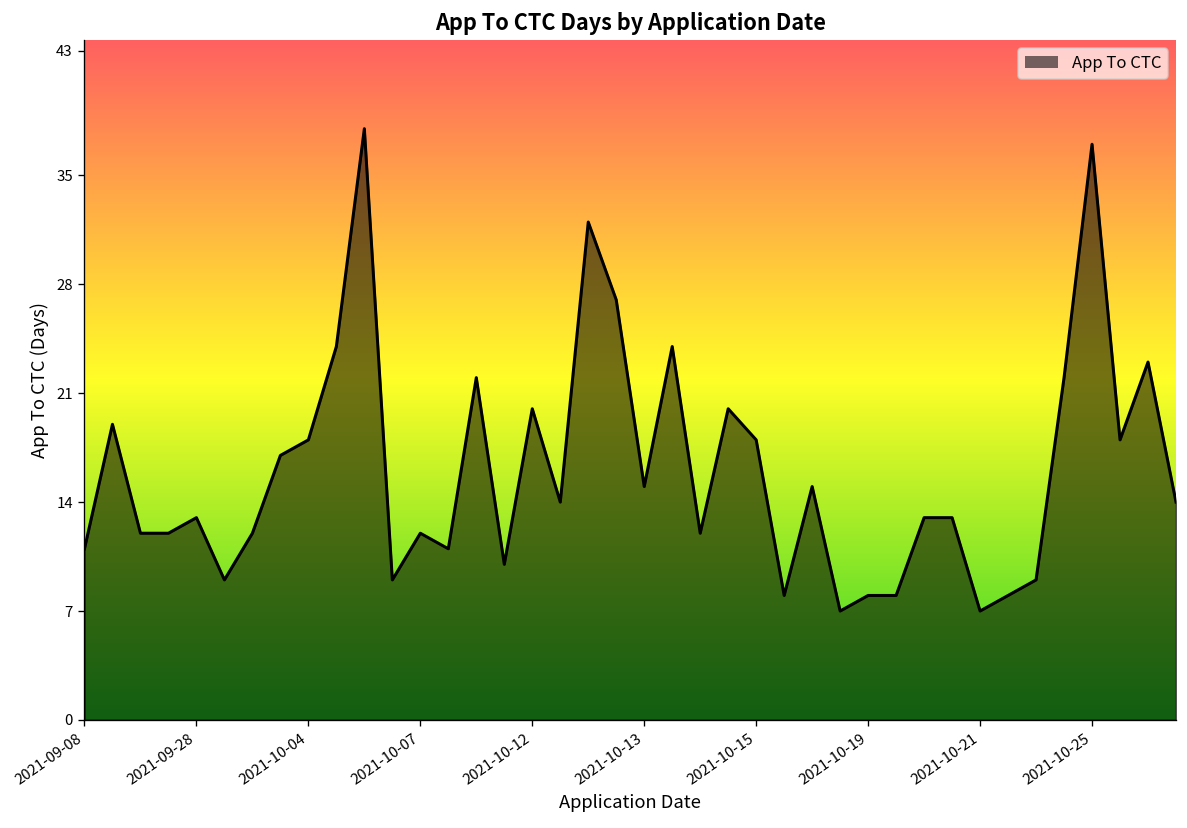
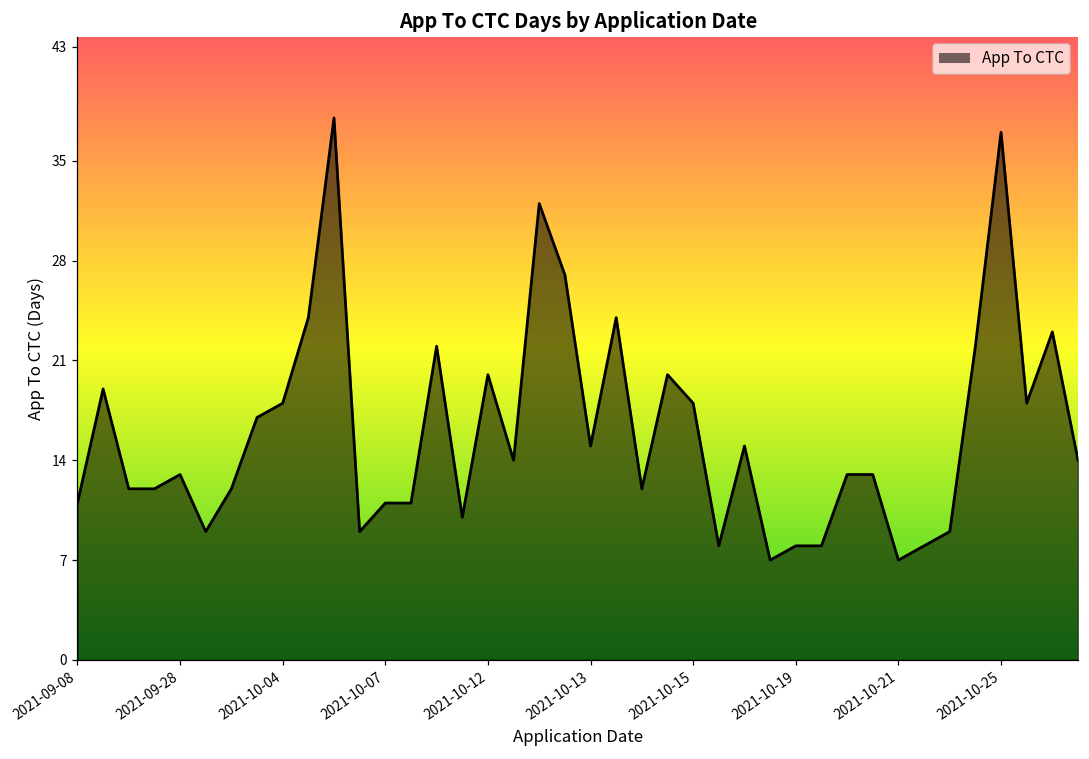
  {
    "2021-09-08": 11,
    "2021-09-28": 13,
-   "2021-10-07": 12,
+   "2021-10-07": 11,
    "2021-10-25": 37
  }
